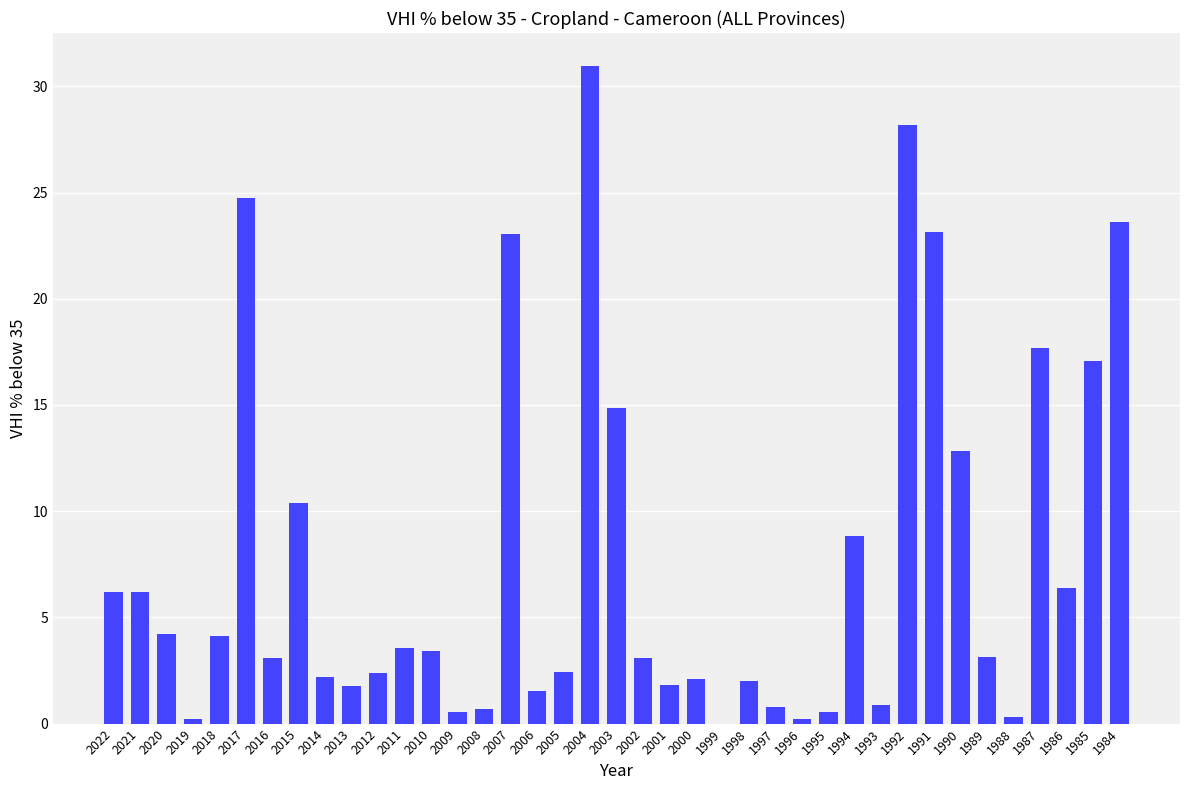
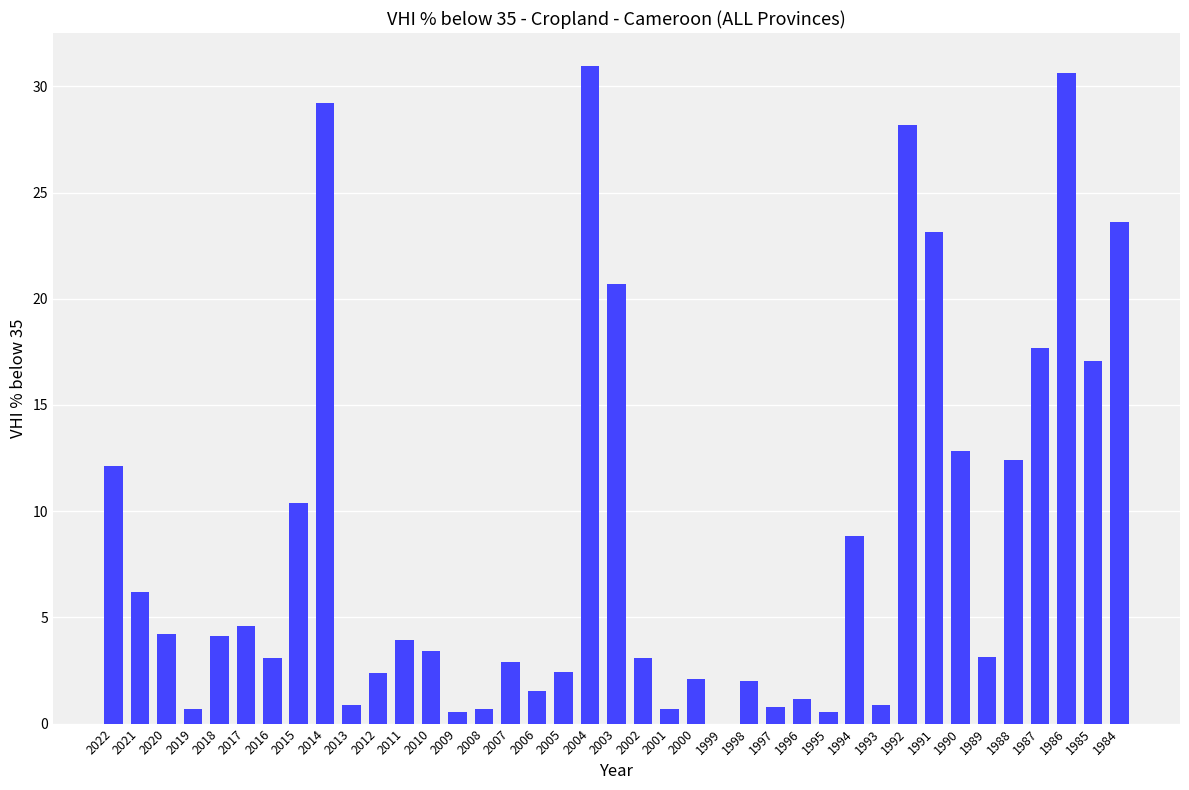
  {
-   "2022": 6.2,
+   "2022": 12.1,
    "2021": 6.2,
    "2020": 4.2,
-   "2019": 0.2,
+   "2019": 0.7,
    "2018": 4.1,
-   "2017": 24.8,
+   "2017": 4.6,
    "2016": 3.1,
    "2015": 10.4,
-   "2014": 2.2,
-   "2013": 1.8,
+   "2014": 29.2,
+   "2013": 0.9,
    "2012": 2.4,
-   "2011": 3.5,
+   "2011": 3.9,
    "2010": 3.4,
    "2009": 0.5,
    "2008": 0.7,
-   "2007": 23.1,
+   "2007": 2.9,
    "2006": 1.5,
    "2005": 2.4,
    "2004": 31.0,
-   "2003": 14.9,
+   "2003": 20.7,
    "2002": 3.1,
-   "2001": 1.8,
+   "2001": 0.7,
    "2000": 2.1,
    "1999": 0.0,
    "1998": 2.0,
    "1997": 0.8,
-   "1996": 0.2,
+   "1996": 1.2,
    "1995": 0.5,
    "1994": 8.9,
    "1993": 0.9,
    "1992": 28.2,
    "1991": 23.1,
    "1990": 12.8,
    "1989": 3.1,
-   "1988": 0.3,
+   "1988": 12.4,
    "1987": 17.7,
-   "1986": 6.4,
+   "1986": 30.6,
    "1985": 17.1,
    "1984": 23.6
  }
